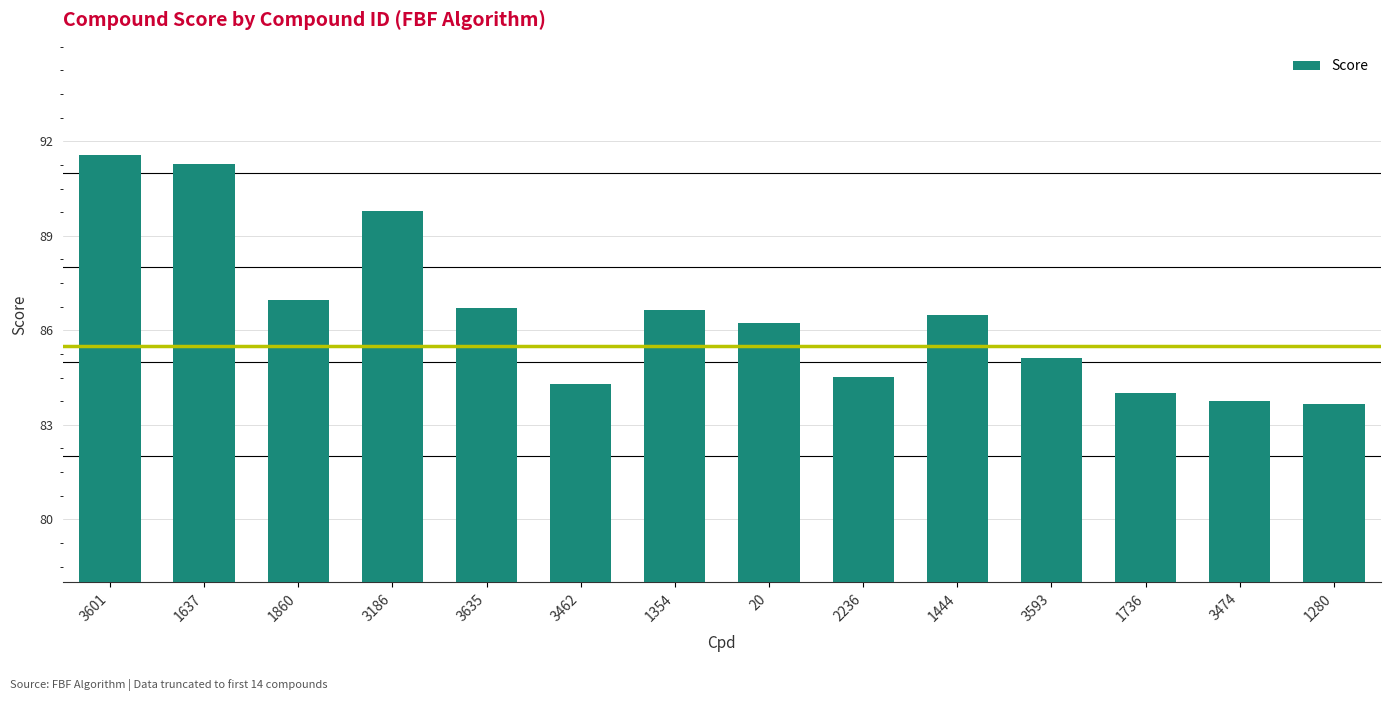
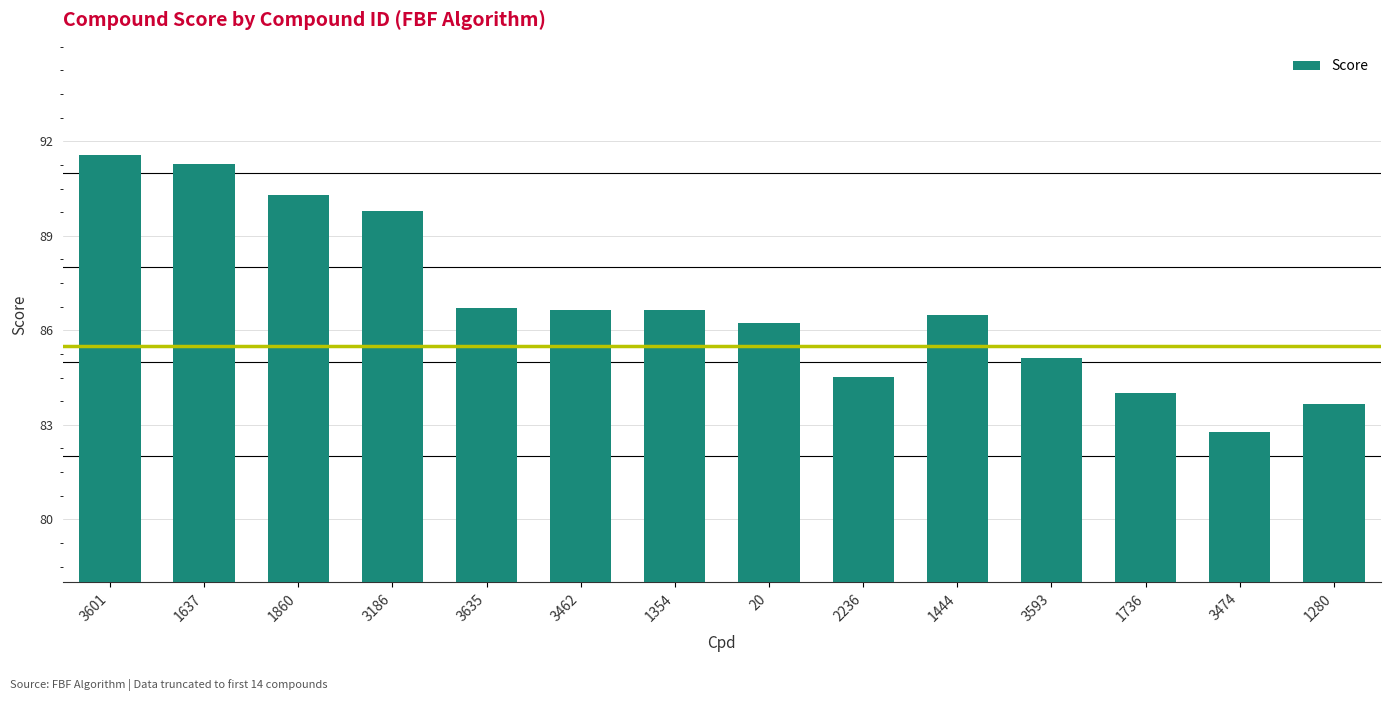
  {
    "3601": 91.6,
    "1637": 91.3,
-   "1860": 87.0,
+   "1860": 90.3,
    "3186": 89.8,
    "3635": 86.7,
-   "3462": 84.3,
+   "3462": 86.6,
    "1354": 86.6,
    "20": 86.2,
    "2236": 84.5,
    "1444": 86.5,
    "3593": 85.1,
    "1736": 84.0,
-   "3474": 83.8,
+   "3474": 82.8,
    "1280": 83.7
  }
